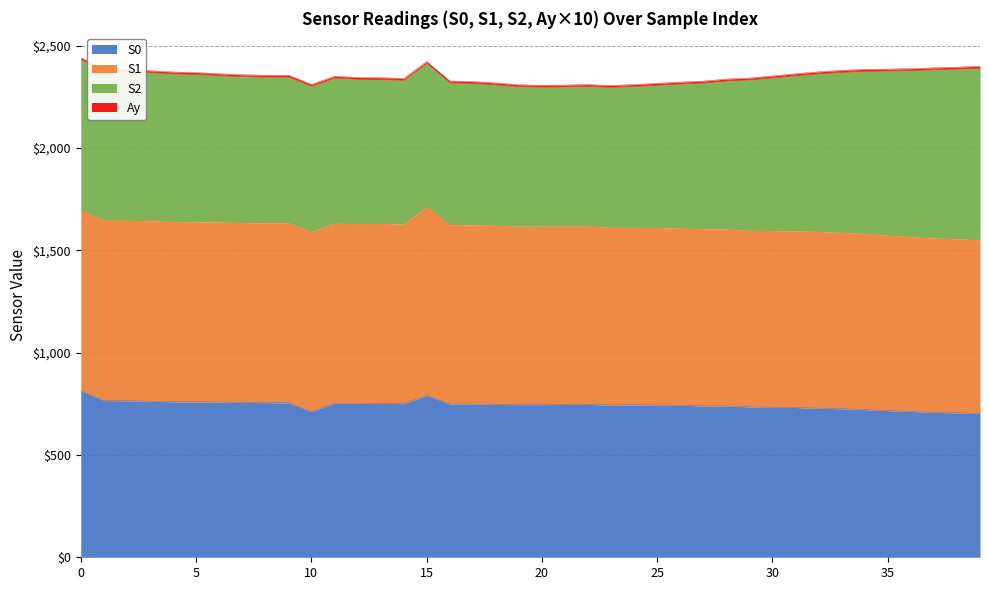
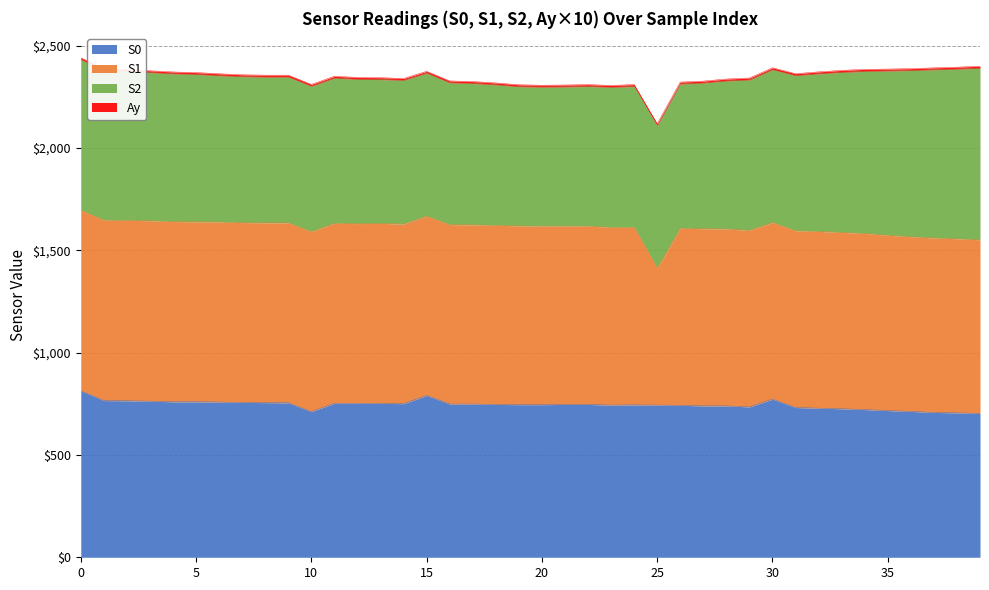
  {
    "S0": {
      "0": "$810",
      "5": "$760",
      "10": "$710",
      "15": "$790",
      "20": "$750",
      "25": "$740",
-     "30": "$730",
+     "30": "$770",
      "35": "$720"
    },
    "S1": {
      "0": "$880",
      "5": "$880",
      "10": "$880",
-     "15": "$930",
+     "15": "$880",
      "20": "$870",
-     "25": "$870",
+     "25": "$670",
      "30": "$860",
      "35": "$860"
    }
  }
